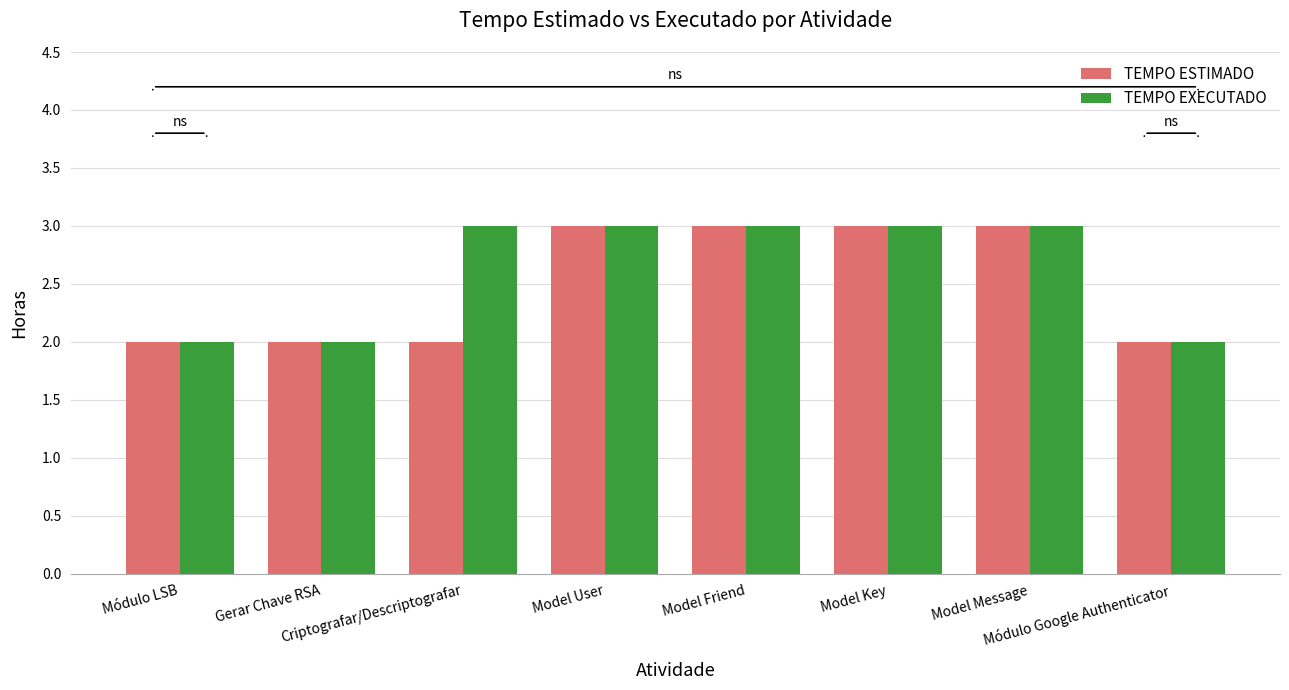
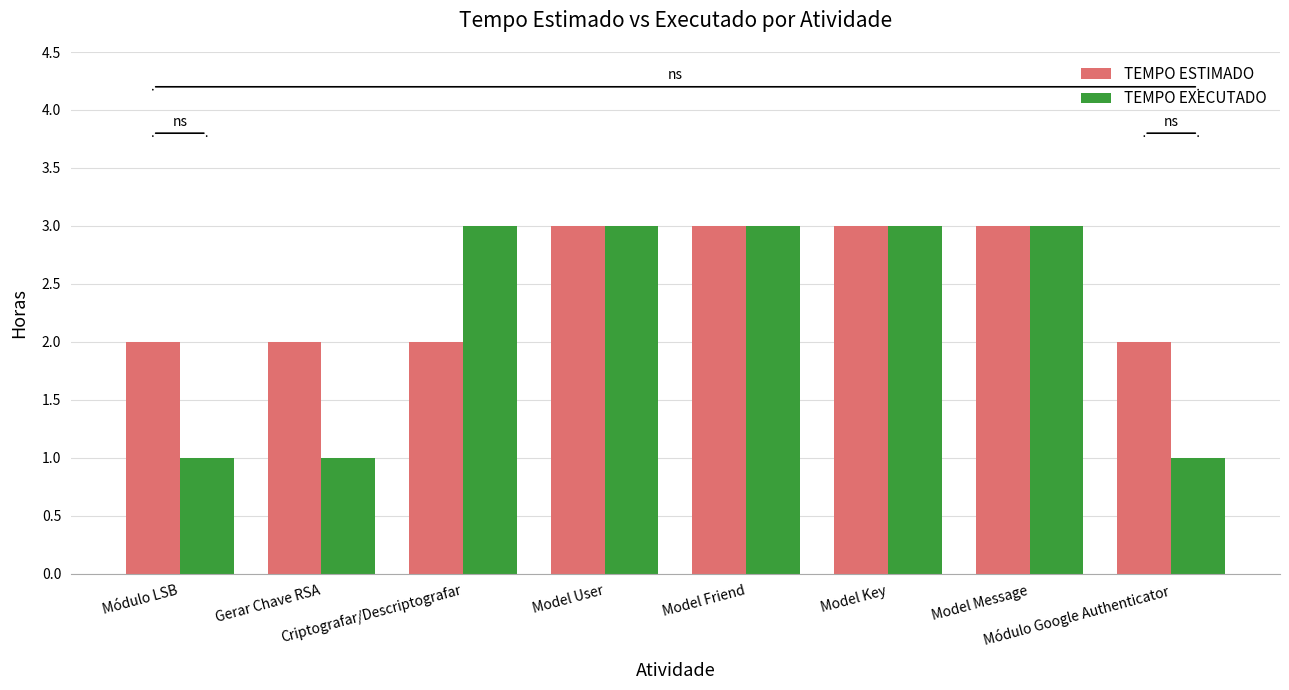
  {
    "TEMPO ESTIMADO": {
      "Módulo LSB": 2,
      "Gerar Chave RSA": 2,
      "Criptografar/Descriptografar": 2,
      "Model User": 3,
      "Model Friend": 3,
      "Model Key": 3,
      "Model Message": 3,
      "Módulo Google Authenticator": 2
    },
    "TEMPO EXECUTADO": {
-     "Módulo LSB": 2,
-     "Gerar Chave RSA": 2,
+     "Módulo LSB": 1,
+     "Gerar Chave RSA": 1,
      "Criptografar/Descriptografar": 3,
      "Model User": 3,
      "Model Friend": 3,
      "Model Key": 3,
      "Model Message": 3,
-     "Módulo Google Authenticator": 2
+     "Módulo Google Authenticator": 1
    }
  }
